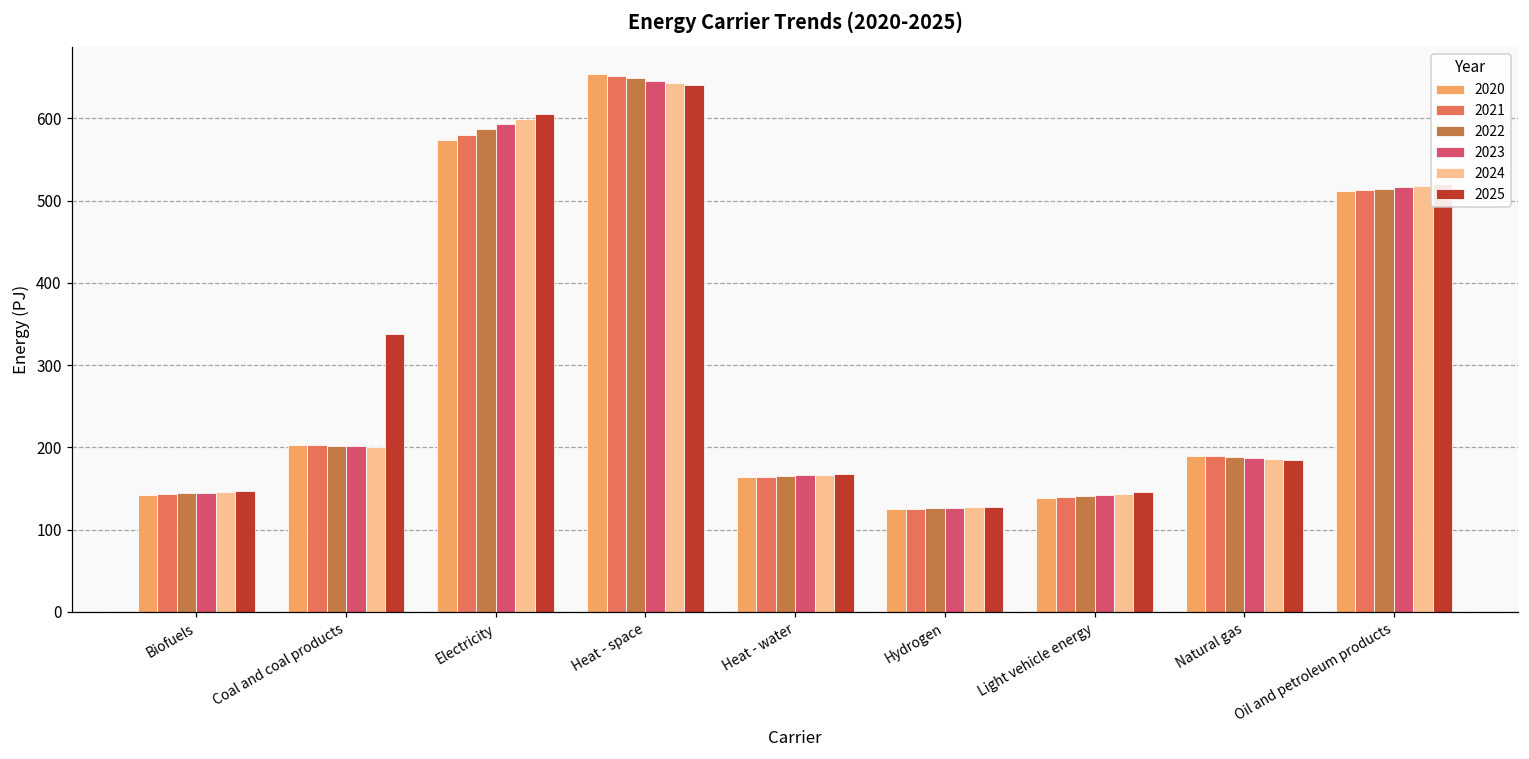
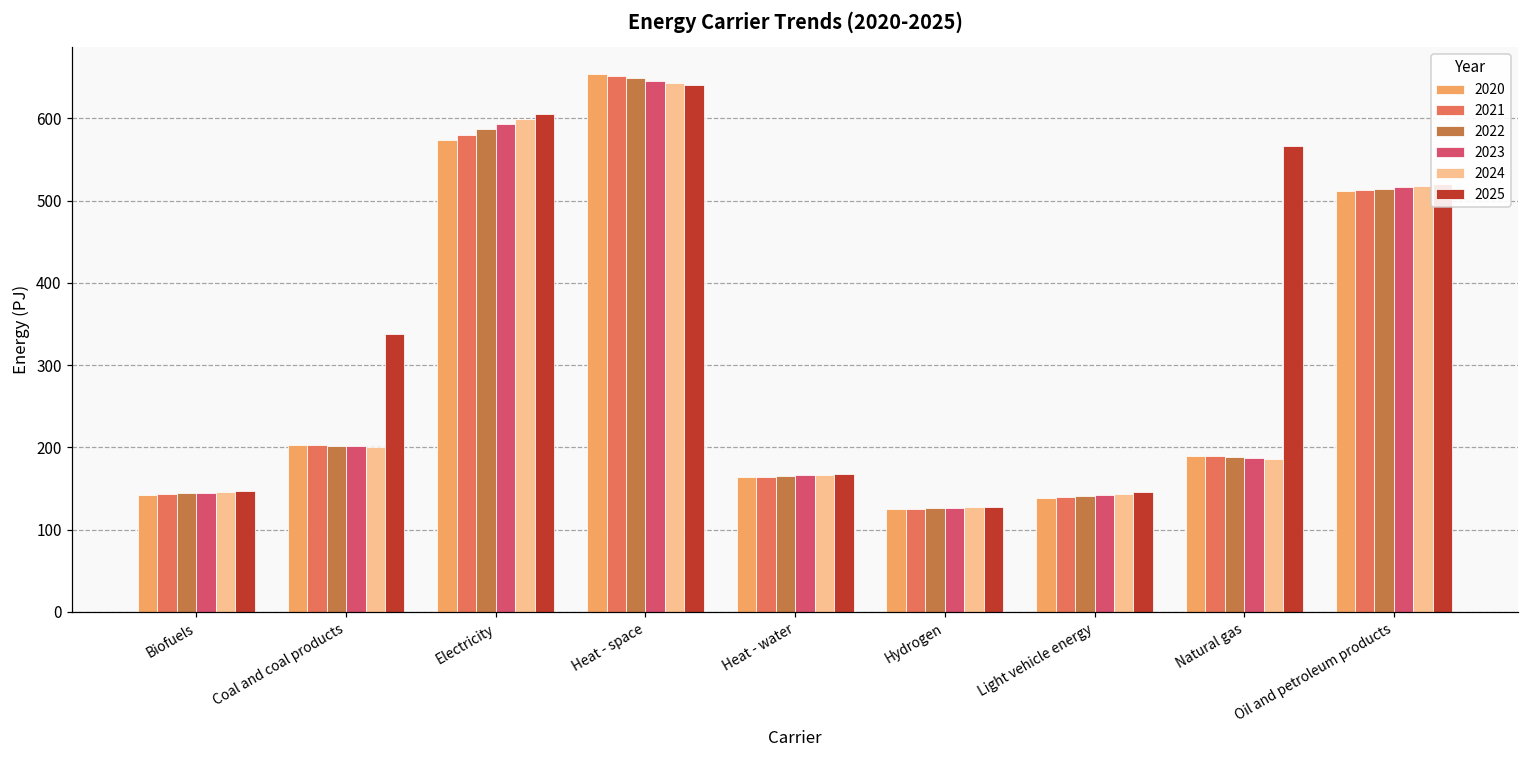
  {
    "2025": {
      "Biofuels": 150,
      "Coal and coal products": 340,
      "Electricity": 610,
      "Heat - space": 640,
      "Heat - water": 170,
      "Hydrogen": 130,
      "Light vehicle energy": 150,
-     "Natural gas": 190
+     "Natural gas": 570
    }
  }
